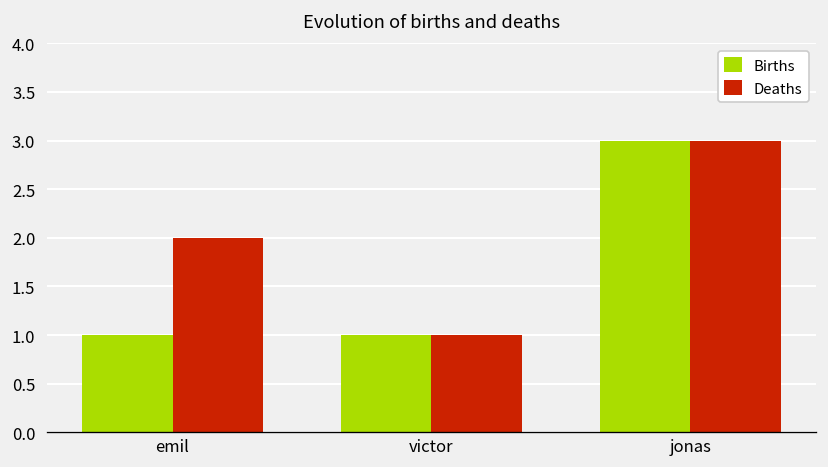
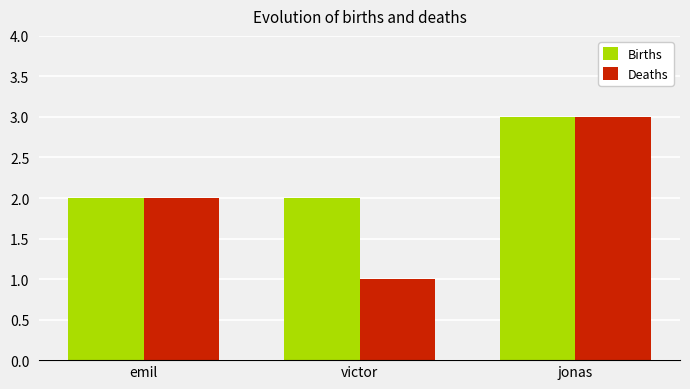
  {
    "Births": {
-     "emil": 1,
-     "victor": 1,
+     "emil": 2,
+     "victor": 2,
      "jonas": 3
    },
    "Deaths": {
      "emil": 2,
      "victor": 1,
      "jonas": 3
    }
  }
